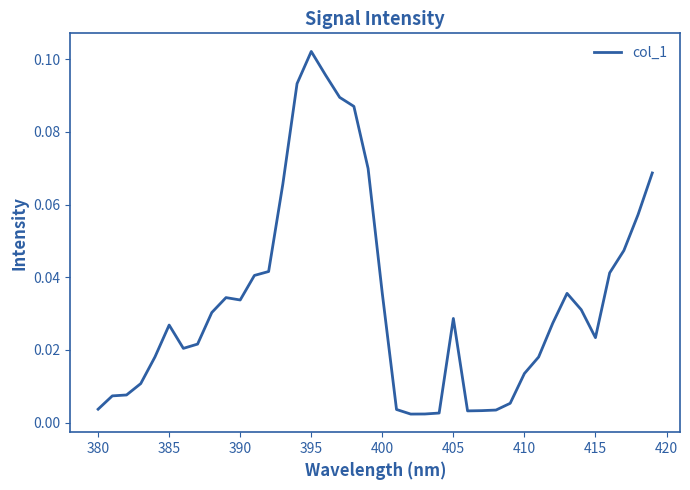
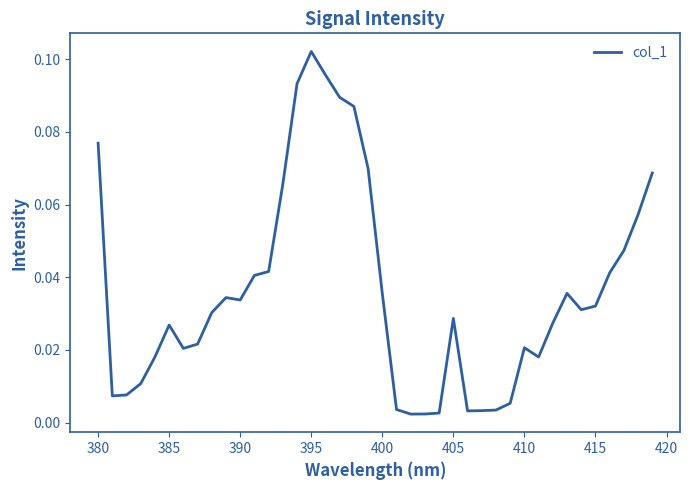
  {
-   "380": 0.004,
+   "380": 0.077,
    "385": 0.027,
    "390": 0.034,
    "395": 0.102,
    "400": 0.036,
    "405": 0.029,
-   "410": 0.014,
-   "415": 0.023
+   "410": 0.021,
+   "415": 0.032
  }
